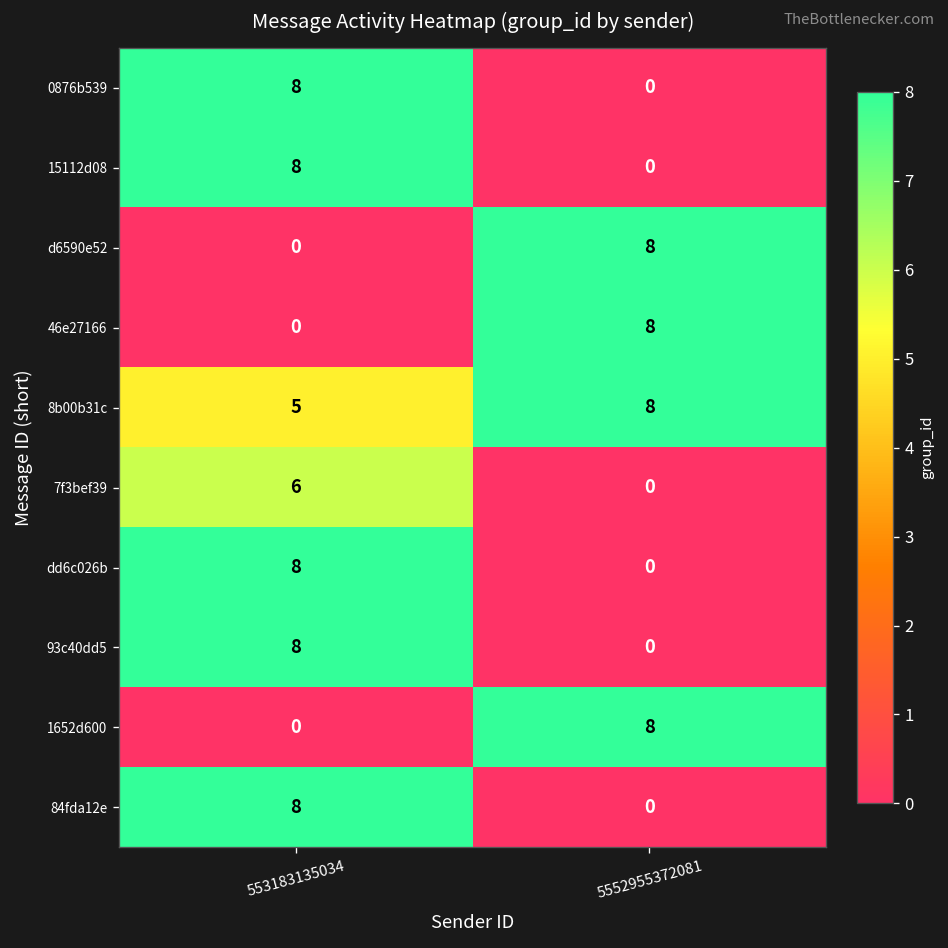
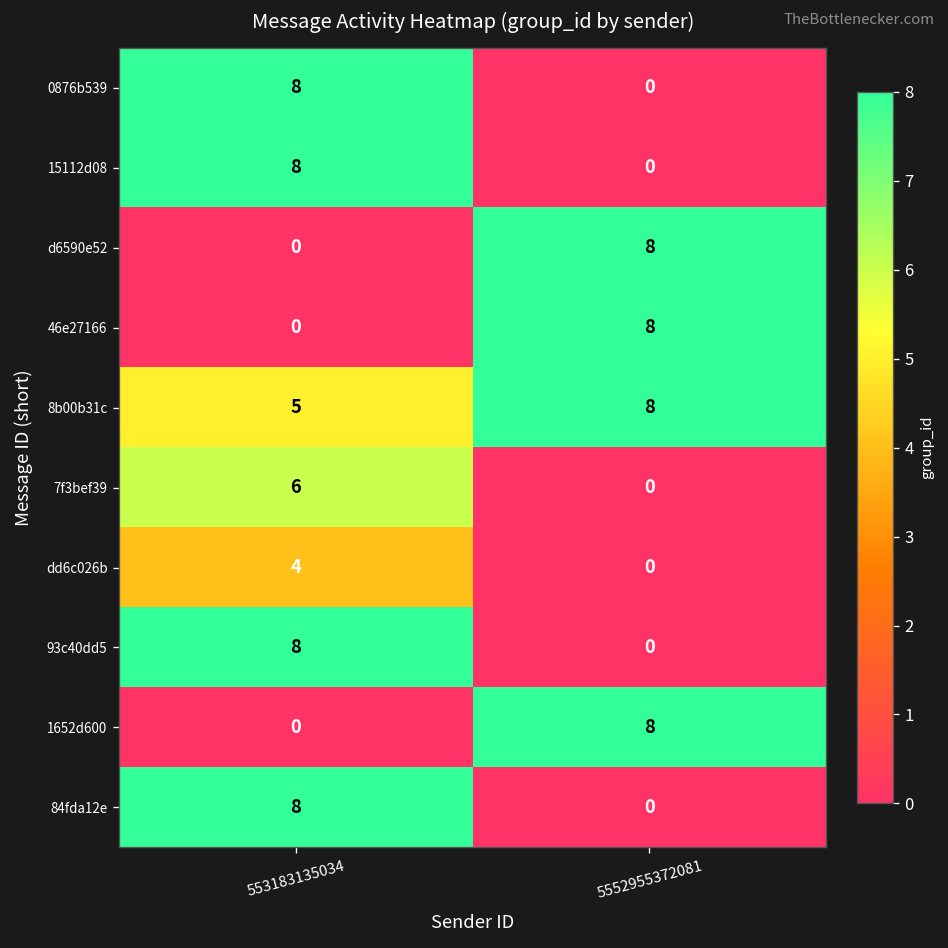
  {
    "0876b539": {
      "553183135034": 8,
      "5552955372081": 0
    },
    "15112d08": {
      "553183135034": 8,
      "5552955372081": 0
    },
    "d6590e52": {
      "553183135034": 0,
      "5552955372081": 8
    },
    "46e27166": {
      "553183135034": 0,
      "5552955372081": 8
    },
    "8b00b31c": {
      "553183135034": 5,
      "5552955372081": 8
    },
    "7f3bef39": {
      "553183135034": 6,
      "5552955372081": 0
    },
    "dd6c026b": {
-     "553183135034": 8,
+     "553183135034": 4,
      "5552955372081": 0
    },
    "93c40dd5": {
      "553183135034": 8,
      "5552955372081": 0
    },
    "1652d600": {
      "553183135034": 0,
      "5552955372081": 8
    },
    "84fda12e": {
      "553183135034": 8,
      "5552955372081": 0
    }
  }
